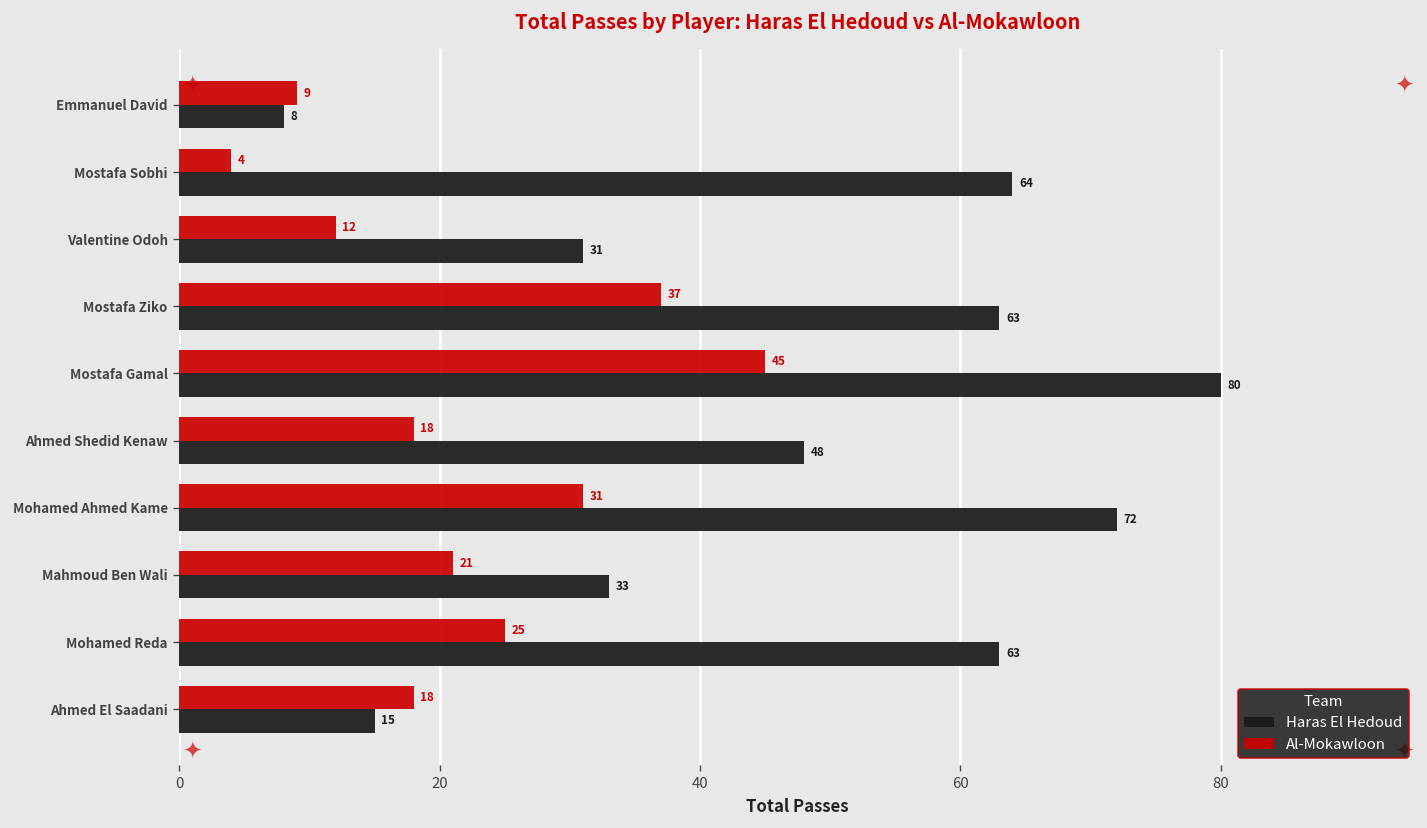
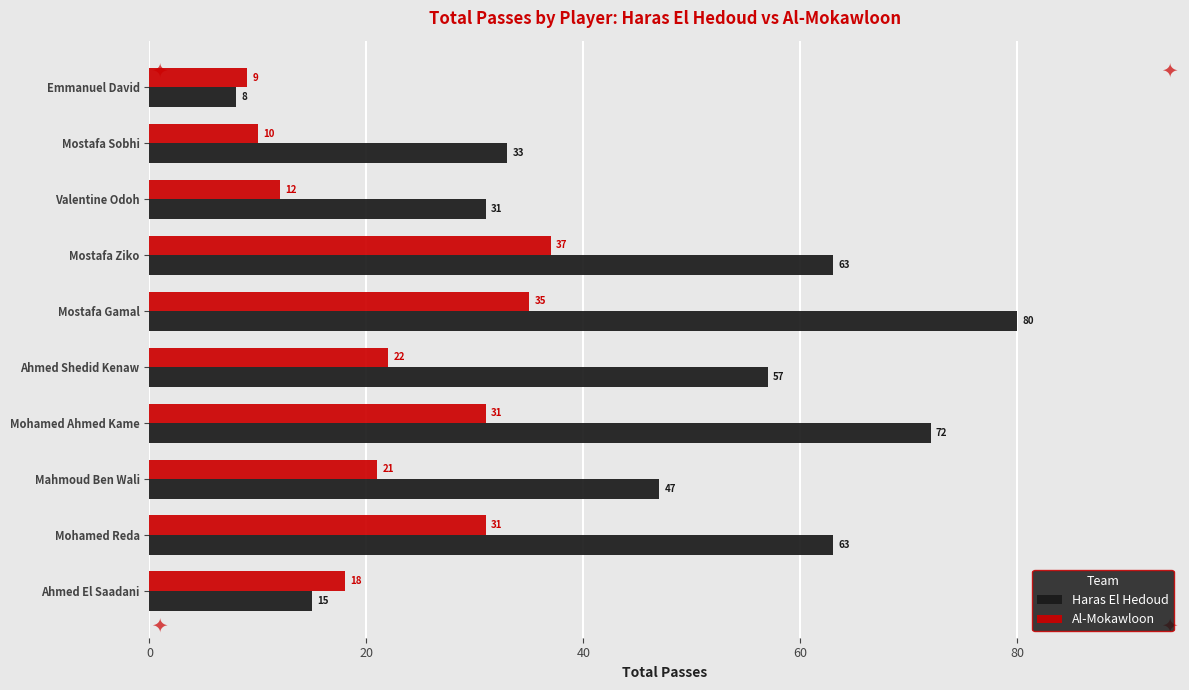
  {
    "Haras El Hedoud": {
      "Emmanuel David": 8,
-     "Mostafa Sobhi": 64,
+     "Mostafa Sobhi": 33,
      "Valentine Odoh": 31,
      "Mostafa Ziko": 63,
      "Mostafa Gamal": 80,
-     "Ahmed Shedid Kenaw": 48,
+     "Ahmed Shedid Kenaw": 57,
      "Mohamed Ahmed Kame": 72,
-     "Mahmoud Ben Wali": 33,
+     "Mahmoud Ben Wali": 47,
      "Mohamed Reda": 63,
      "Ahmed El Saadani": 15
    },
    "Al-Mokawloon": {
      "Emmanuel David": 9,
-     "Mostafa Sobhi": 4,
+     "Mostafa Sobhi": 10,
      "Valentine Odoh": 12,
      "Mostafa Ziko": 37,
-     "Mostafa Gamal": 45,
-     "Ahmed Shedid Kenaw": 18,
+     "Mostafa Gamal": 35,
+     "Ahmed Shedid Kenaw": 22,
      "Mohamed Ahmed Kame": 31,
      "Mahmoud Ben Wali": 21,
-     "Mohamed Reda": 25,
+     "Mohamed Reda": 31,
      "Ahmed El Saadani": 18
    }
  }
